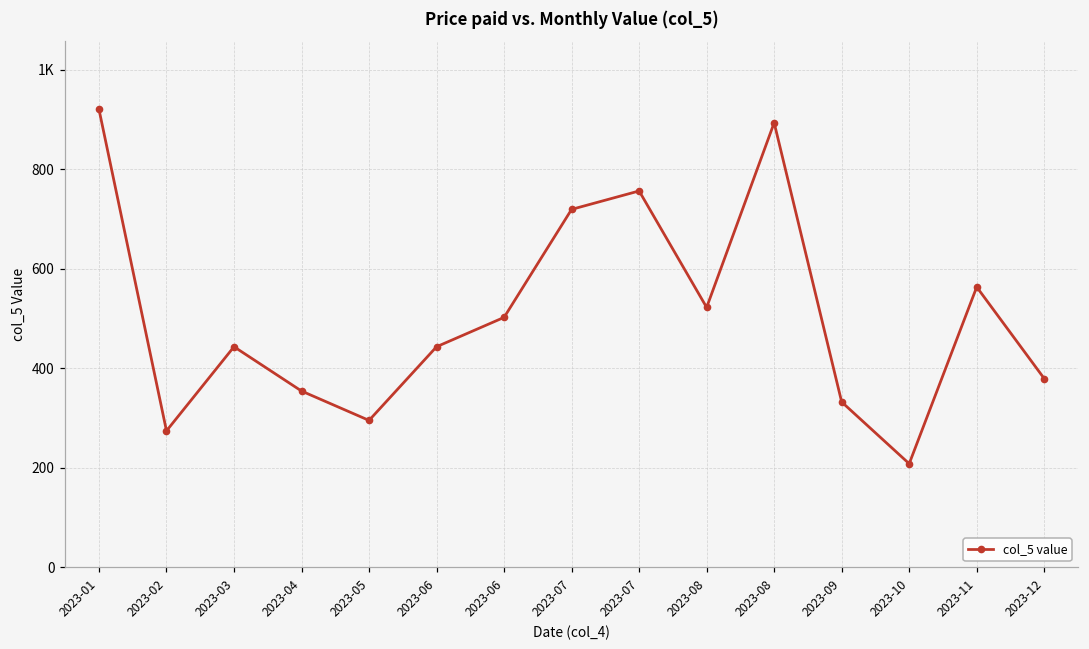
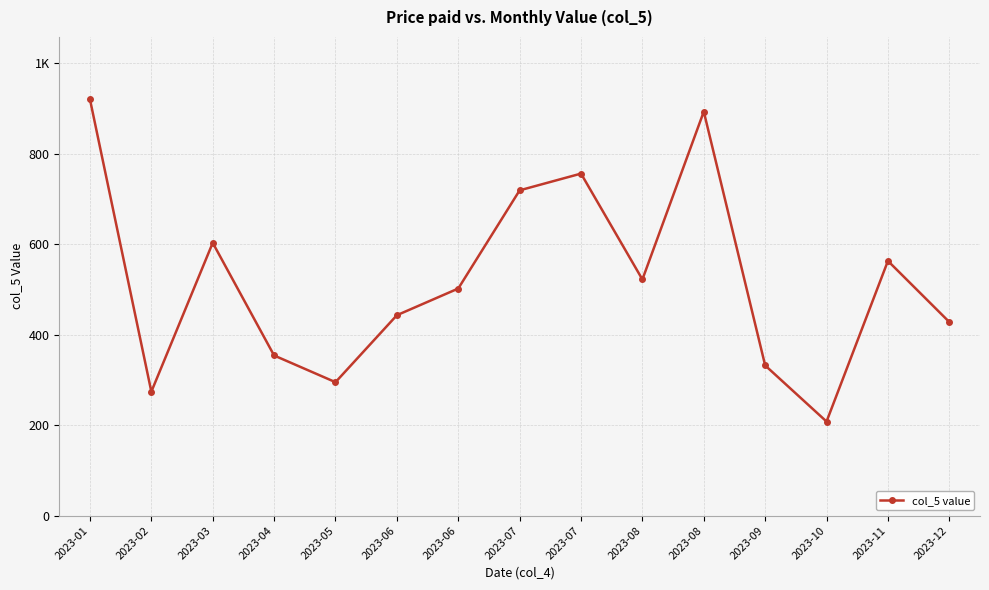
  {
    "2023-01": 920,
    "2023-02": 270,
-   "2023-03": 440,
+   "2023-03": 600,
    "2023-04": 350,
    "2023-05": 300,
    "2023-09": 330,
    "2023-10": 210,
    "2023-11": 560,
-   "2023-12": 380
+   "2023-12": 430
  }
